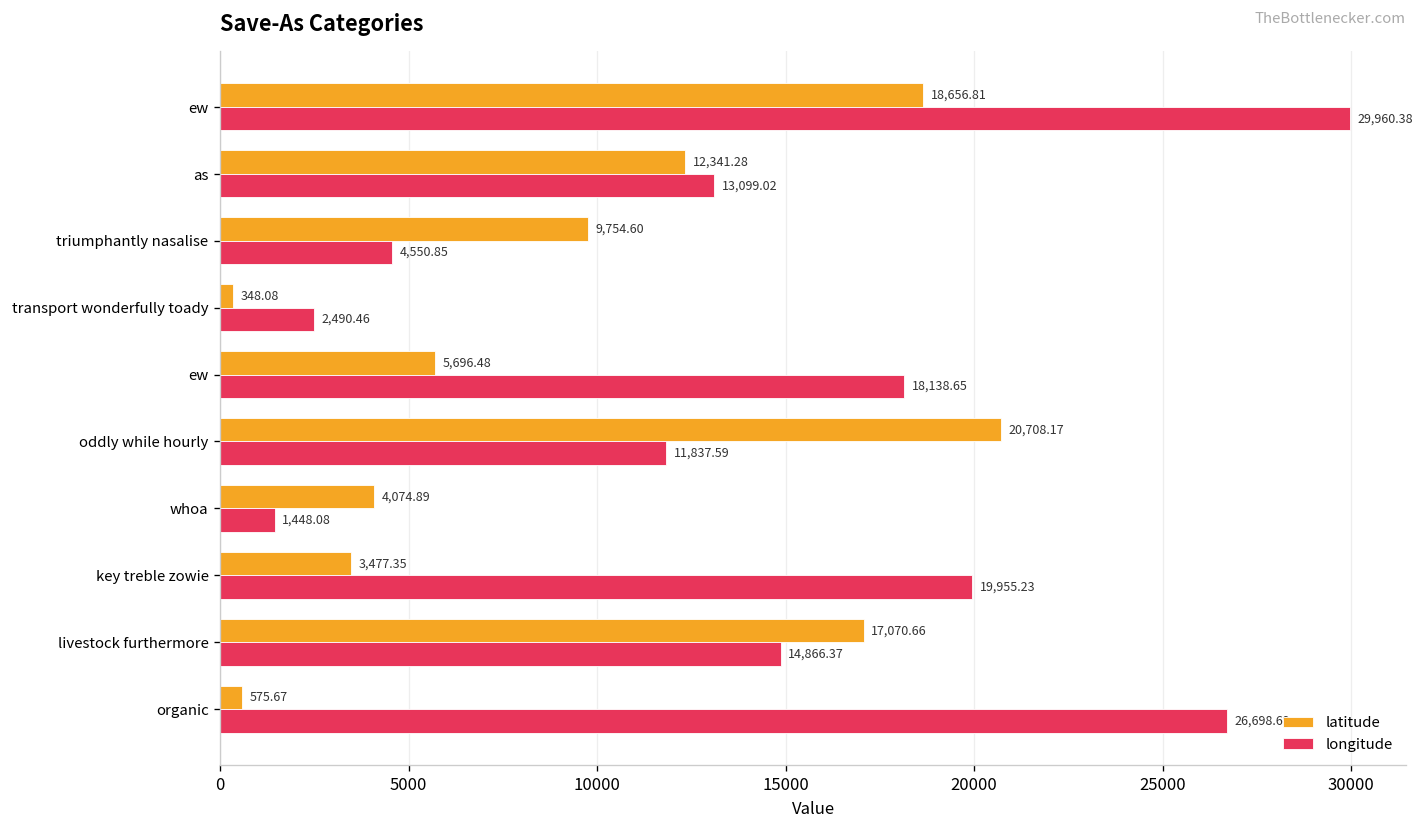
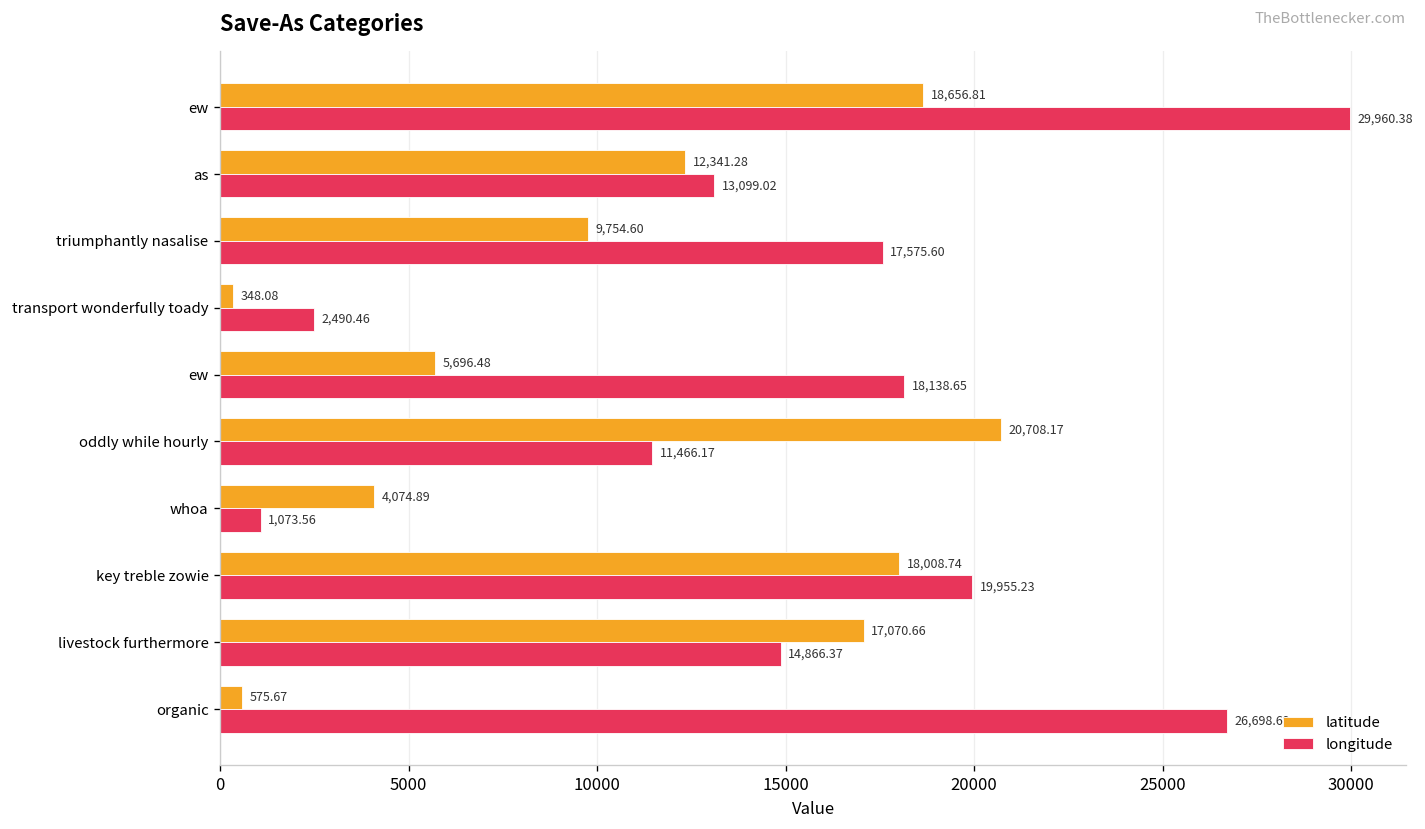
  {
    "latitude": {
      "as": "12,341.28",
      "triumphantly nasalise": "9,754.60",
      "transport wonderfully toady": "348.08",
      "oddly while hourly": "20,708.17",
      "whoa": "4,074.89",
-     "key treble zowie": "3,477.35",
+     "key treble zowie": "18,008.74",
      "livestock furthermore": "17,070.66",
      "organic": "575.67"
    },
    "longitude": {
      "as": "13,099.02",
-     "triumphantly nasalise": "4,550.85",
+     "triumphantly nasalise": "17,575.60",
      "transport wonderfully toady": "2,490.46",
-     "oddly while hourly": "11,837.59",
-     "whoa": "1,448.08",
+     "oddly while hourly": "11,466.17",
+     "whoa": "1,073.56",
      "key treble zowie": "19,955.23",
      "livestock furthermore": "14,866.37",
      "organic": "26,698.69"
    }
  }
